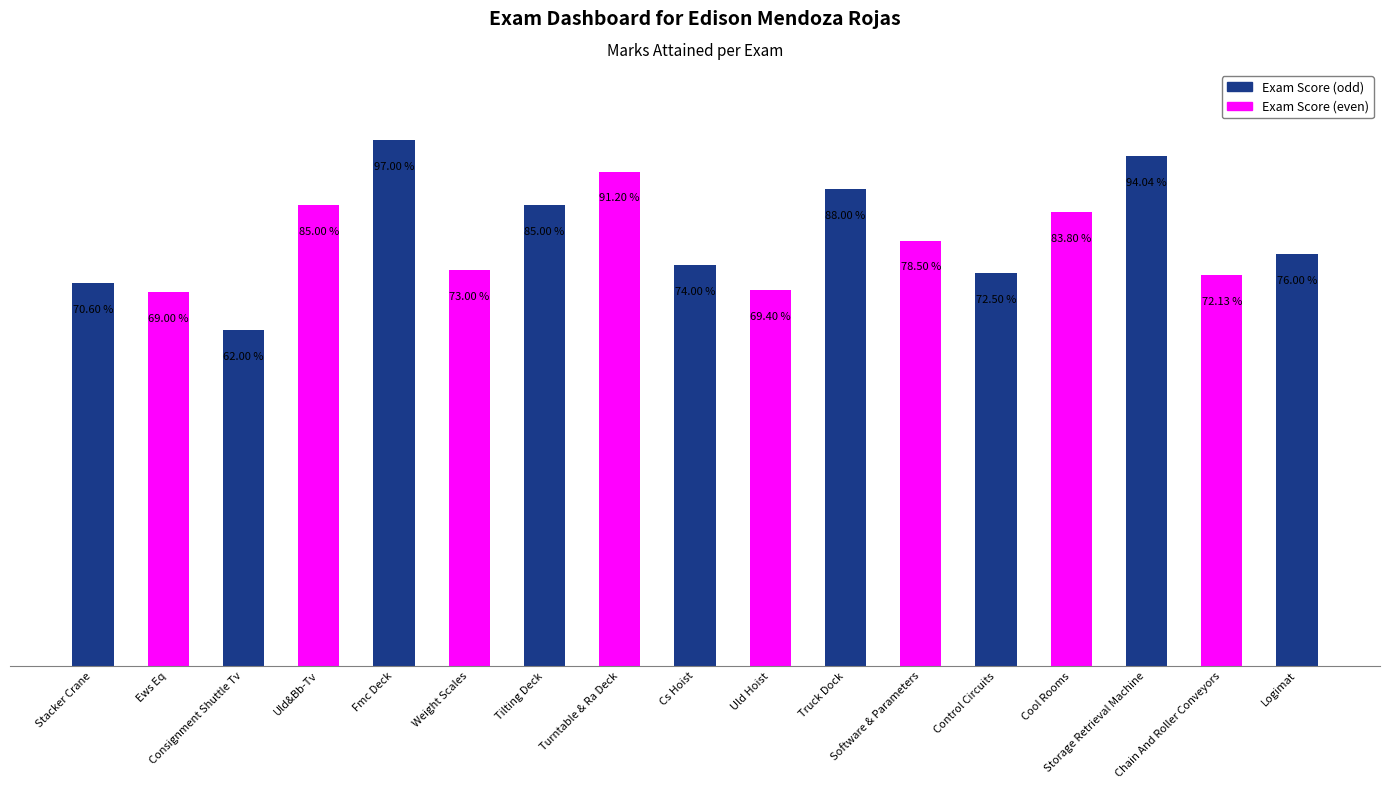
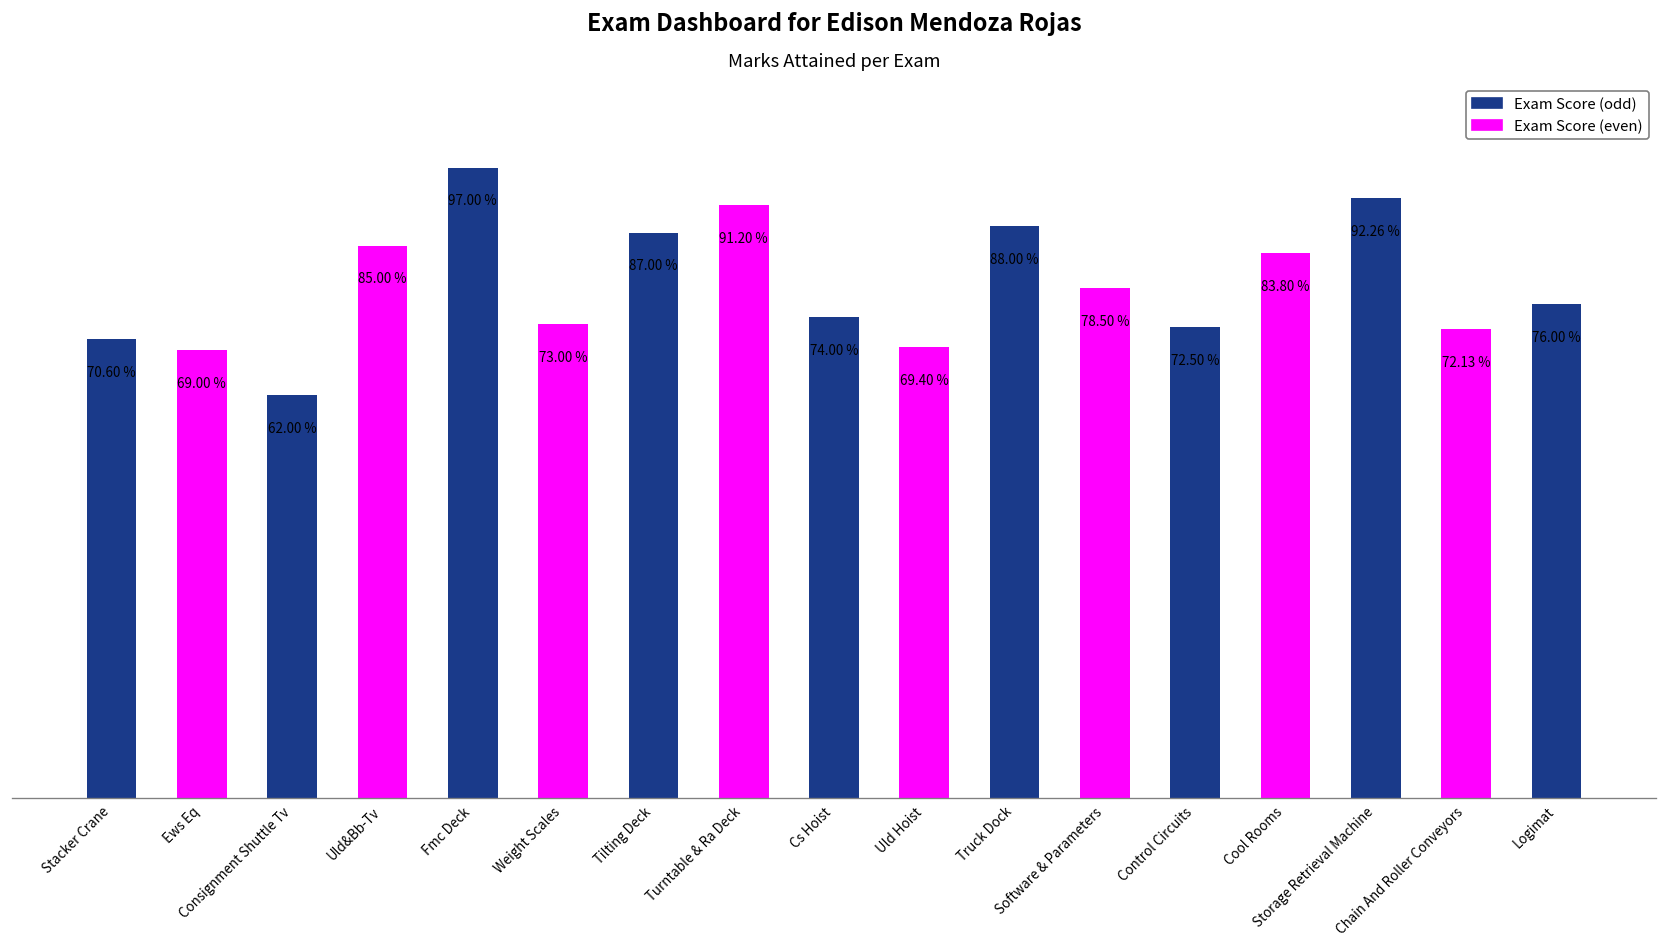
  {
    "Stacker Crane": "70.60 %",
    "Ews Eq": "69.00 %",
    "Consignment Shuttle Tv": "62.00 %",
    "Uld&Bb-Tv": "85.00 %",
    "Fmc Deck": "97.00 %",
    "Weight Scales": "73.00 %",
-   "Tilting Deck": "85.00 %",
+   "Tilting Deck": "87.00 %",
    "Turntable & Ra Deck": "91.20 %",
    "Cs Hoist": "74.00 %",
    "Uld Hoist": "69.40 %",
    "Truck Dock": "88.00 %",
    "Software & Parameters": "78.50 %",
    "Control Circuits": "72.50 %",
    "Cool Rooms": "83.80 %",
-   "Storage Retrieval Machine": "94.04 %",
+   "Storage Retrieval Machine": "92.26 %",
    "Chain And Roller Conveyors": "72.13 %",
    "Logimat": "76.00 %"
  }
